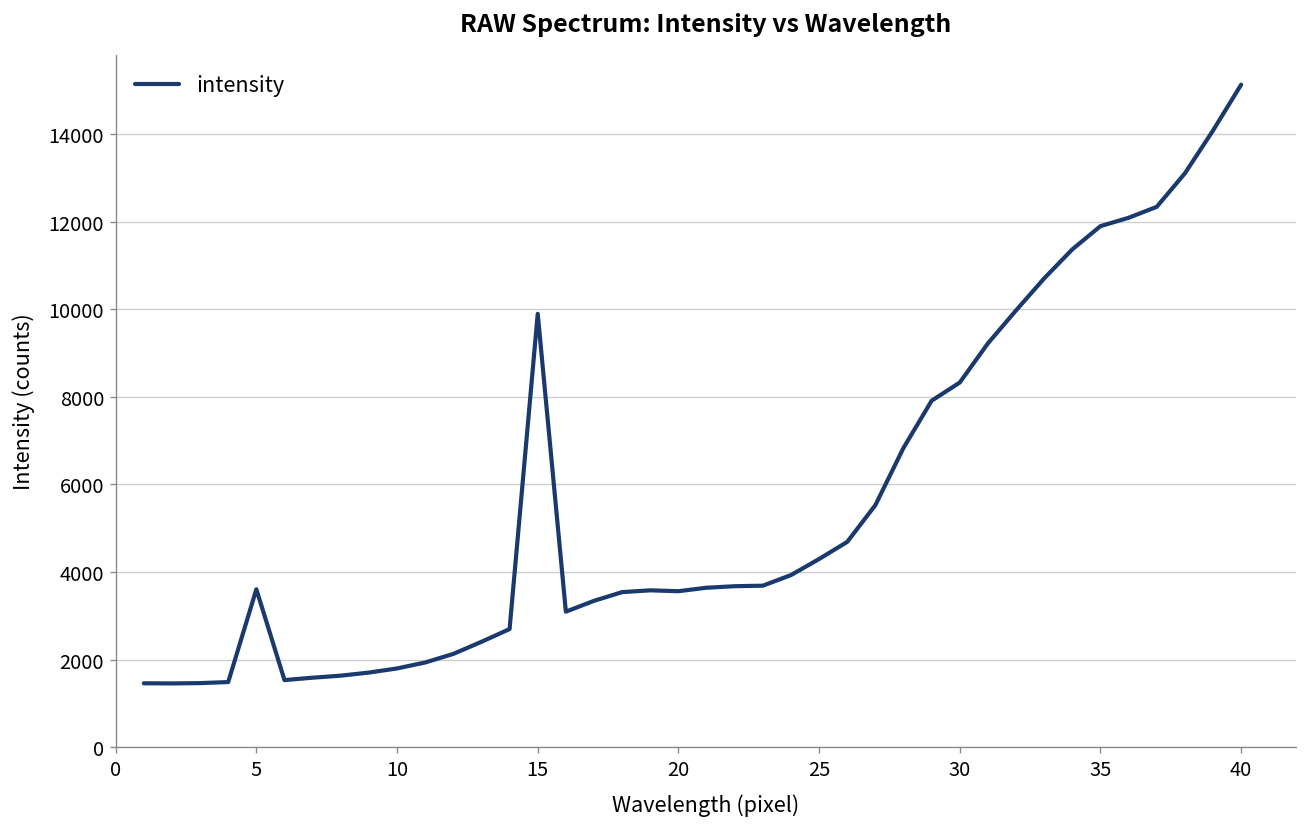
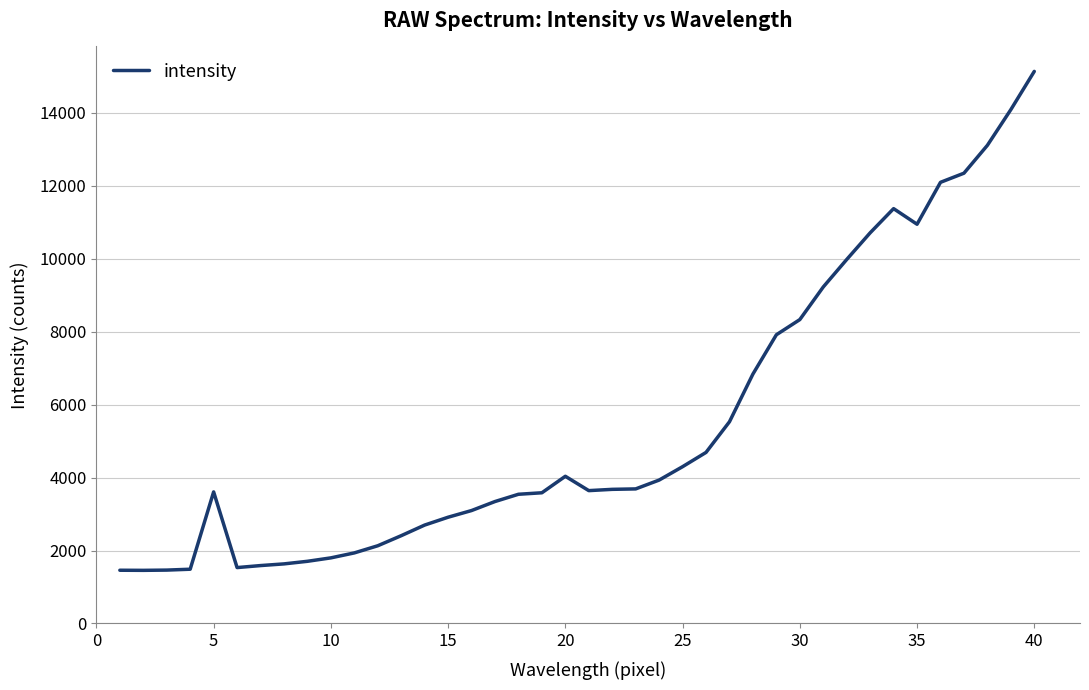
  {
    "5": 3600,
    "10": 1800,
-   "15": 9900,
-   "20": 3600,
+   "15": 2900,
+   "20": 4000,
    "25": 4300,
    "30": 8300,
-   "35": 11900,
+   "35": 10900,
    "40": 15100
  }
